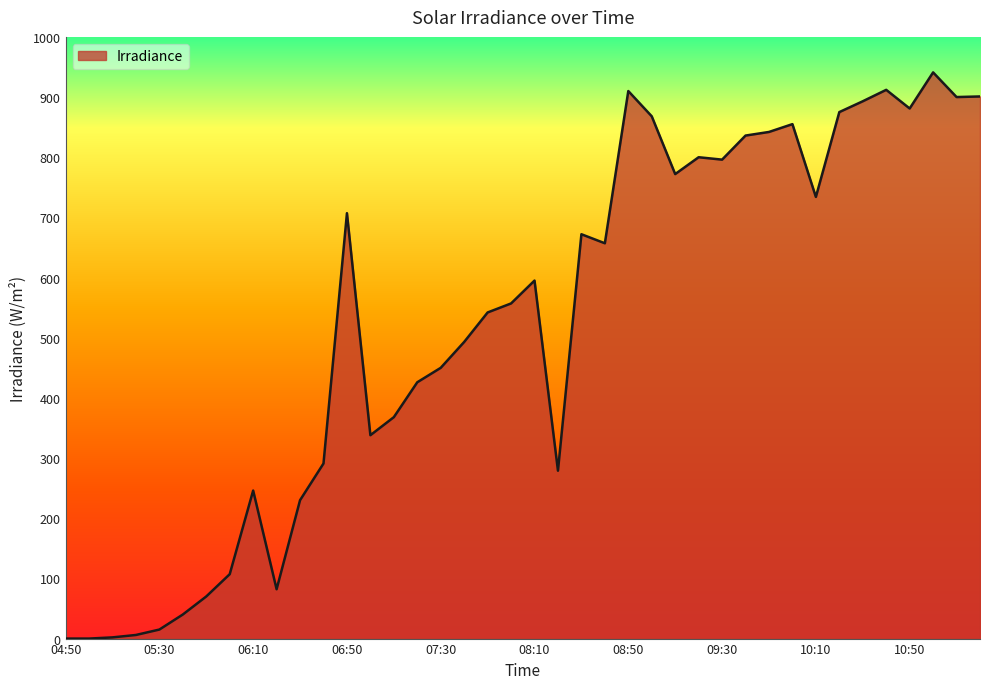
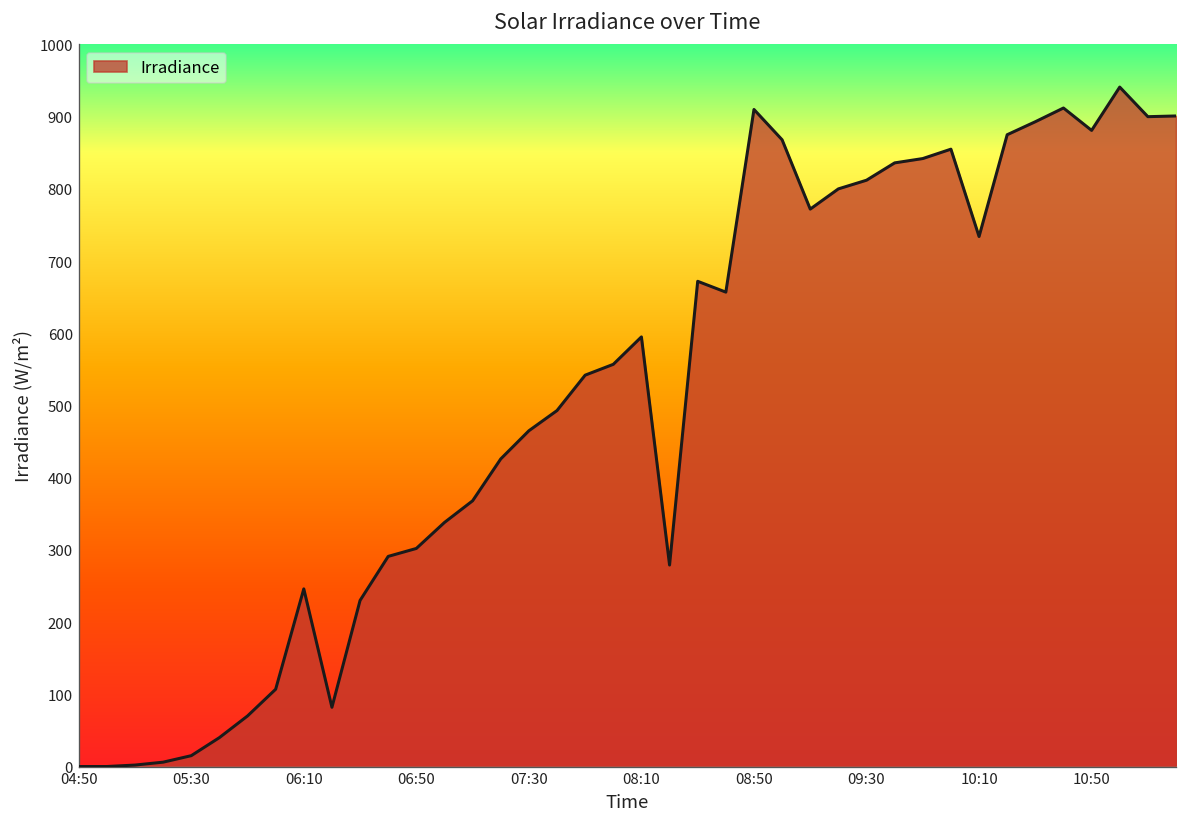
  {
    "04:50": 0,
    "05:30": 20,
    "06:10": 250,
-   "06:50": 710,
-   "07:30": 450,
+   "06:50": 300,
+   "07:30": 470,
    "08:10": 600,
    "08:50": 910,
-   "09:30": 800,
+   "09:30": 810,
    "10:10": 730,
    "10:50": 880
  }
